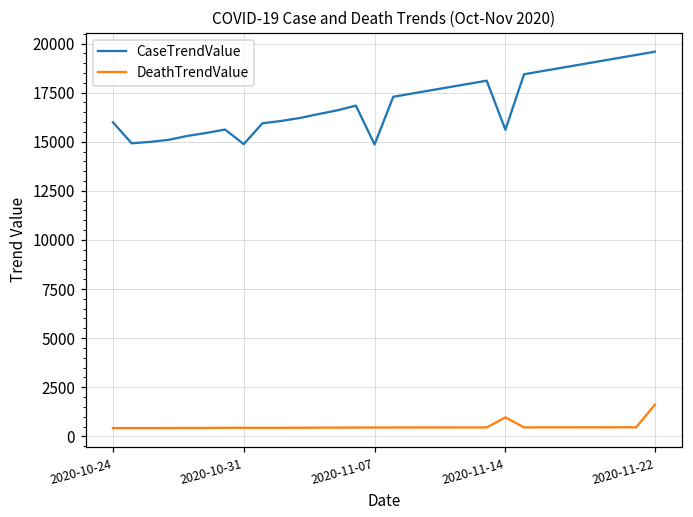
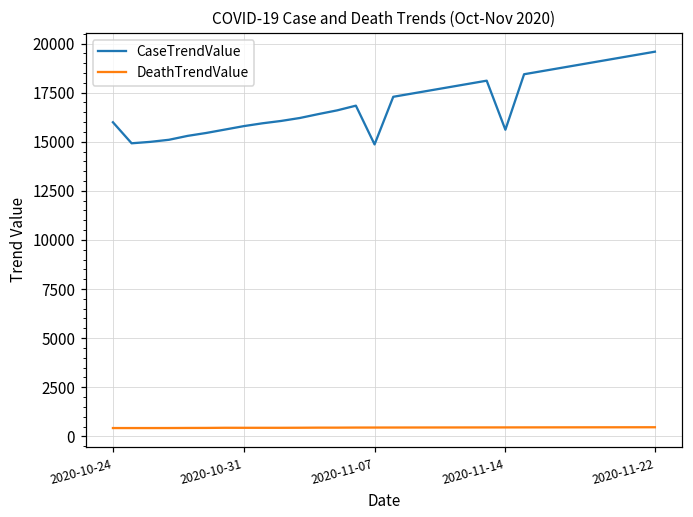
  {
    "CaseTrendValue": {
      "2020-10-24": 16000,
-     "2020-10-31": 14900,
+     "2020-10-31": 15800,
      "2020-11-07": 14900,
      "2020-11-14": 15600,
      "2020-11-22": 19600
    },
    "DeathTrendValue": {
      "2020-10-24": 400,
      "2020-10-31": 400,
      "2020-11-07": 400,
-     "2020-11-14": 1000,
-     "2020-11-22": 1600
+     "2020-11-14": 500,
+     "2020-11-22": 500
    }
  }
